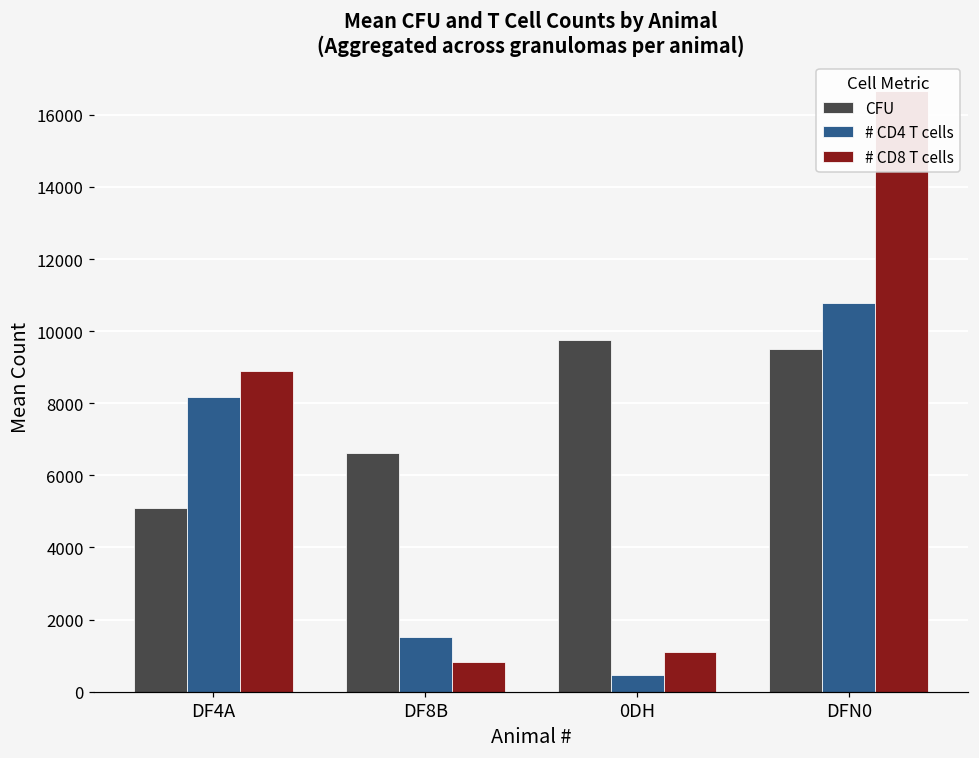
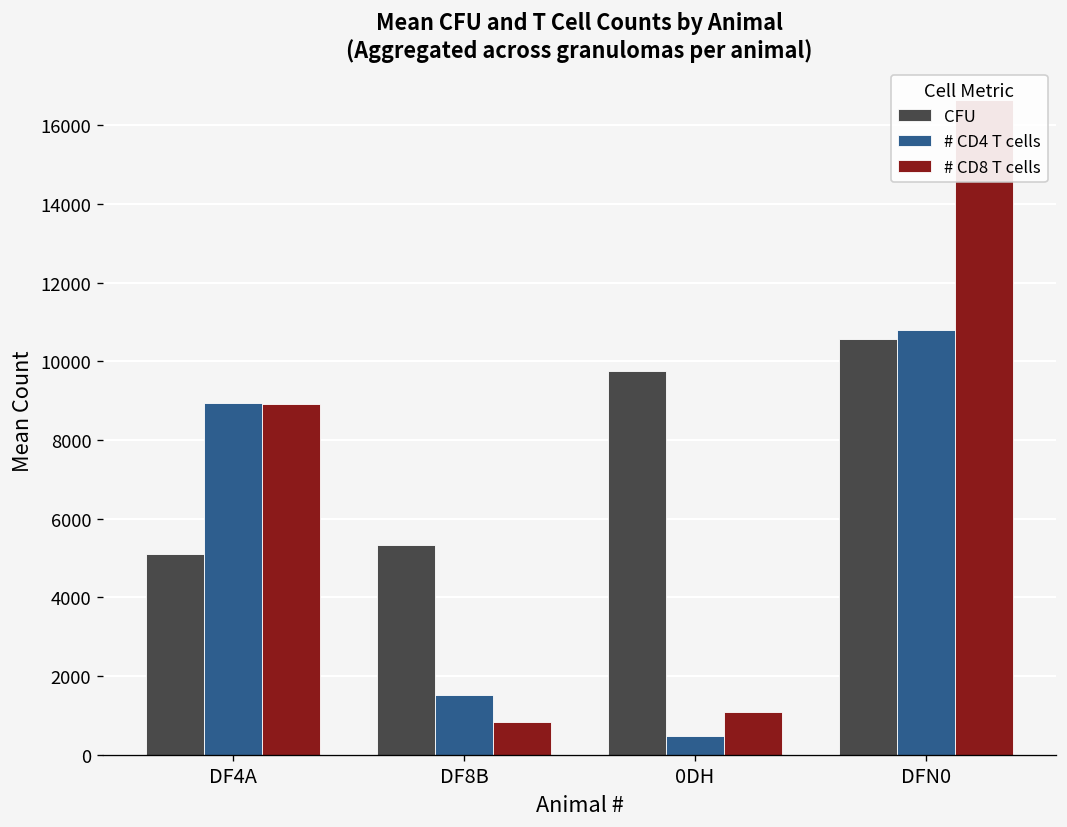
  {
    "CFU": {
      "DF4A": 5100,
-     "DF8B": 6600,
+     "DF8B": 5300,
      "0DH": 9800,
-     "DFN0": 9500
+     "DFN0": 10600
    },
    "# CD4 T cells": {
-     "DF4A": 8200,
+     "DF4A": 8900,
      "DF8B": 1500,
      "0DH": 500,
      "DFN0": 10800
    },
    "# CD8 T cells": {
      "DF4A": 8900,
      "DF8B": 800,
      "0DH": 1100
    }
  }
